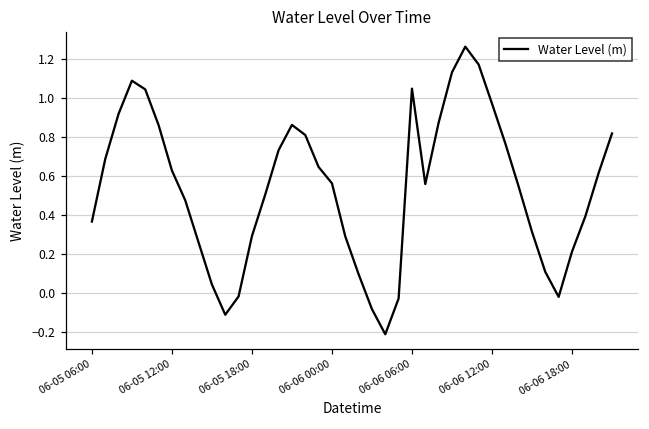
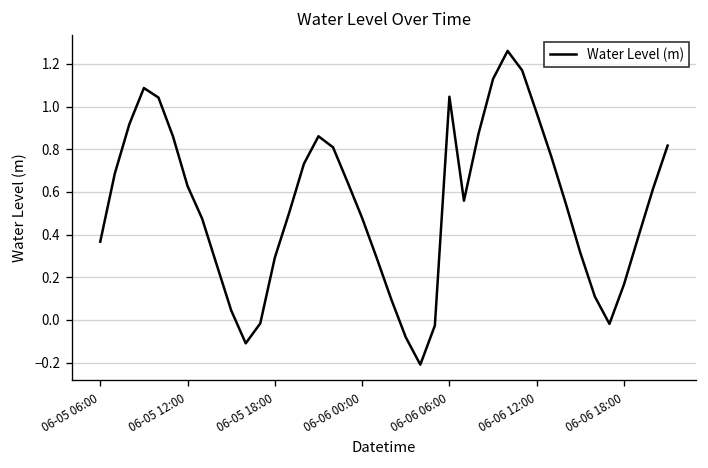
  {
    "06-05 06:00": 0.37,
    "06-05 12:00": 0.63,
    "06-05 18:00": 0.29,
-   "06-06 00:00": 0.56,
+   "06-06 00:00": 0.48,
    "06-06 06:00": 1.05,
    "06-06 12:00": 0.97,
-   "06-06 18:00": 0.21
+   "06-06 18:00": 0.17
  }
